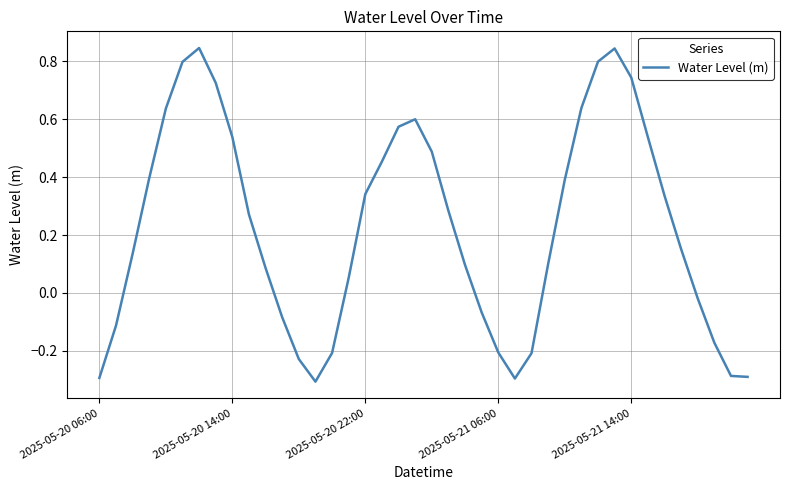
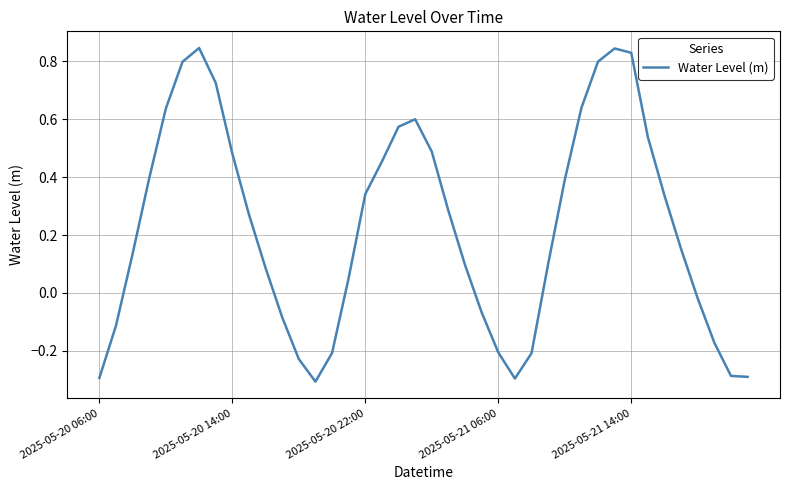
  {
    "2025-05-20 06:00": -0.29,
-   "2025-05-20 14:00": 0.54,
+   "2025-05-20 14:00": 0.48,
    "2025-05-20 22:00": 0.34,
    "2025-05-21 06:00": -0.21,
-   "2025-05-21 14:00": 0.74
+   "2025-05-21 14:00": 0.83
  }
